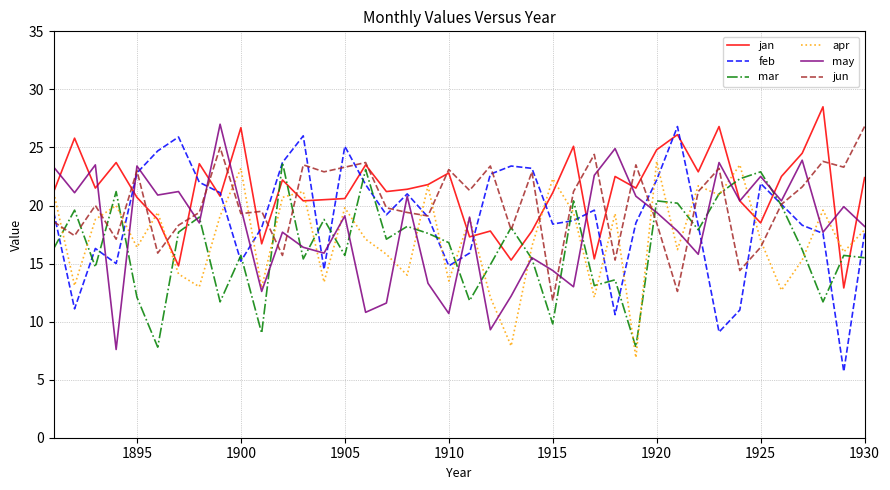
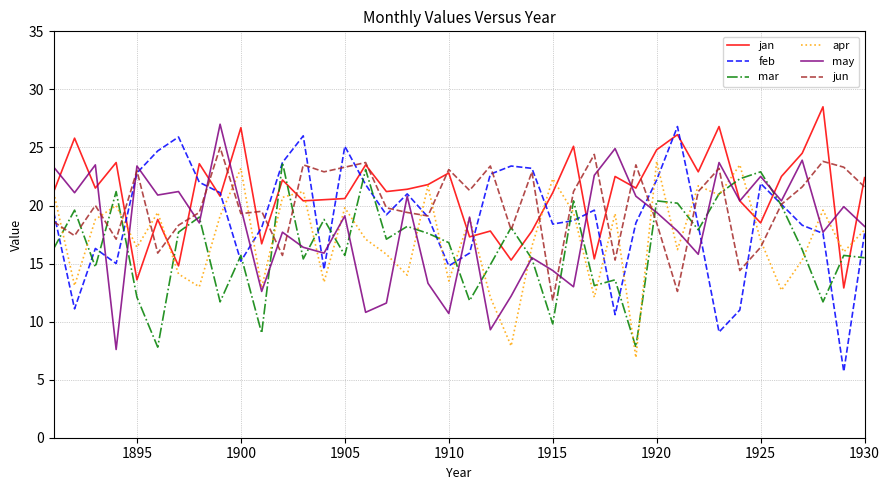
  {
    "jan": {
-     "1895": 20.7,
+     "1895": 13.6,
      "1900": 26.7,
      "1905": 20.6,
      "1910": 22.8,
      "1915": 21.1,
      "1920": 24.8,
      "1925": 18.5,
      "1930": 22.4
    },
    "feb": {
      "1900": 15.2,
      "1905": 25.1,
      "1910": 14.8,
      "1915": 18.4,
      "1920": 22.2,
      "1925": 21.9,
      "1930": 17.6
    },
    "mar": {
      "1895": 12.1,
      "1900": 15.7,
      "1905": 15.7,
      "1910": 16.8,
      "1915": 9.8,
      "1920": 20.4,
      "1925": 22.9,
      "1930": 15.5
    },
    "apr": {
      "1895": 16.4,
      "1900": 23.2,
      "1905": 19.8,
      "1910": 13.5,
      "1915": 22.3,
      "1920": 23.8,
      "1925": 17.0,
      "1930": 17.9
    },
    "may": {
      "1895": 23.4,
      "1900": 19.8,
      "1905": 19.1,
      "1910": 10.7,
      "1915": 14.4,
      "1920": 19.4,
      "1925": 22.5,
      "1930": 18.2
    },
    "jun": {
      "1900": 19.3,
      "1905": 23.3,
      "1910": 23.1,
      "1915": 11.8,
      "1920": 18.5,
      "1925": 16.4,
-     "1930": 26.8
+     "1930": 21.6
    }
  }
